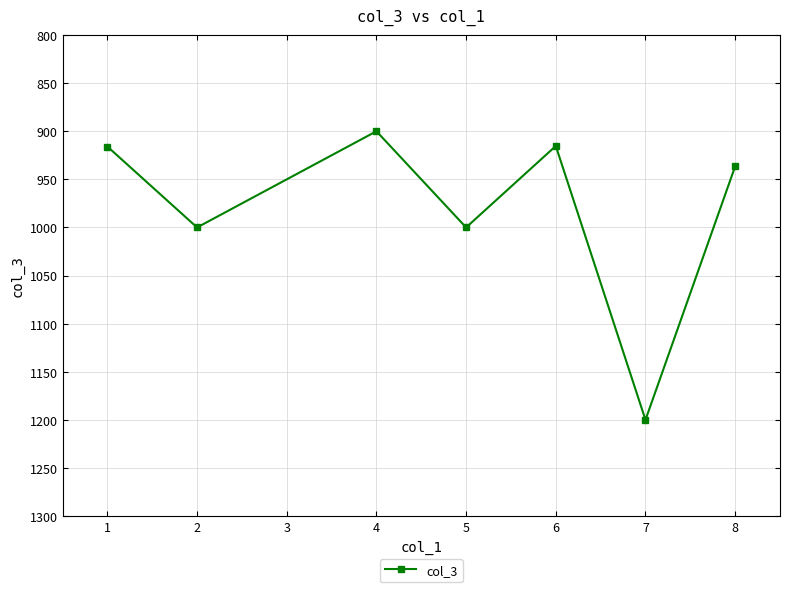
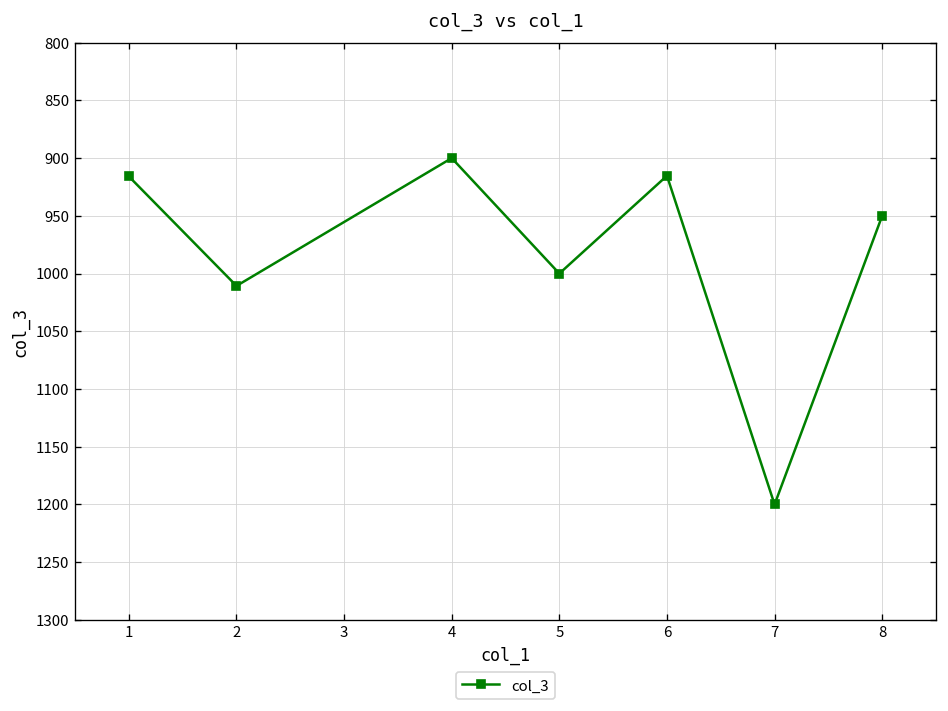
  {
    "1": 920,
-   "2": 1000,
+   "2": 1010,
    "4": 900,
    "5": 1000,
    "6": 920,
    "7": 1200,
-   "8": 940
+   "8": 950
  }
